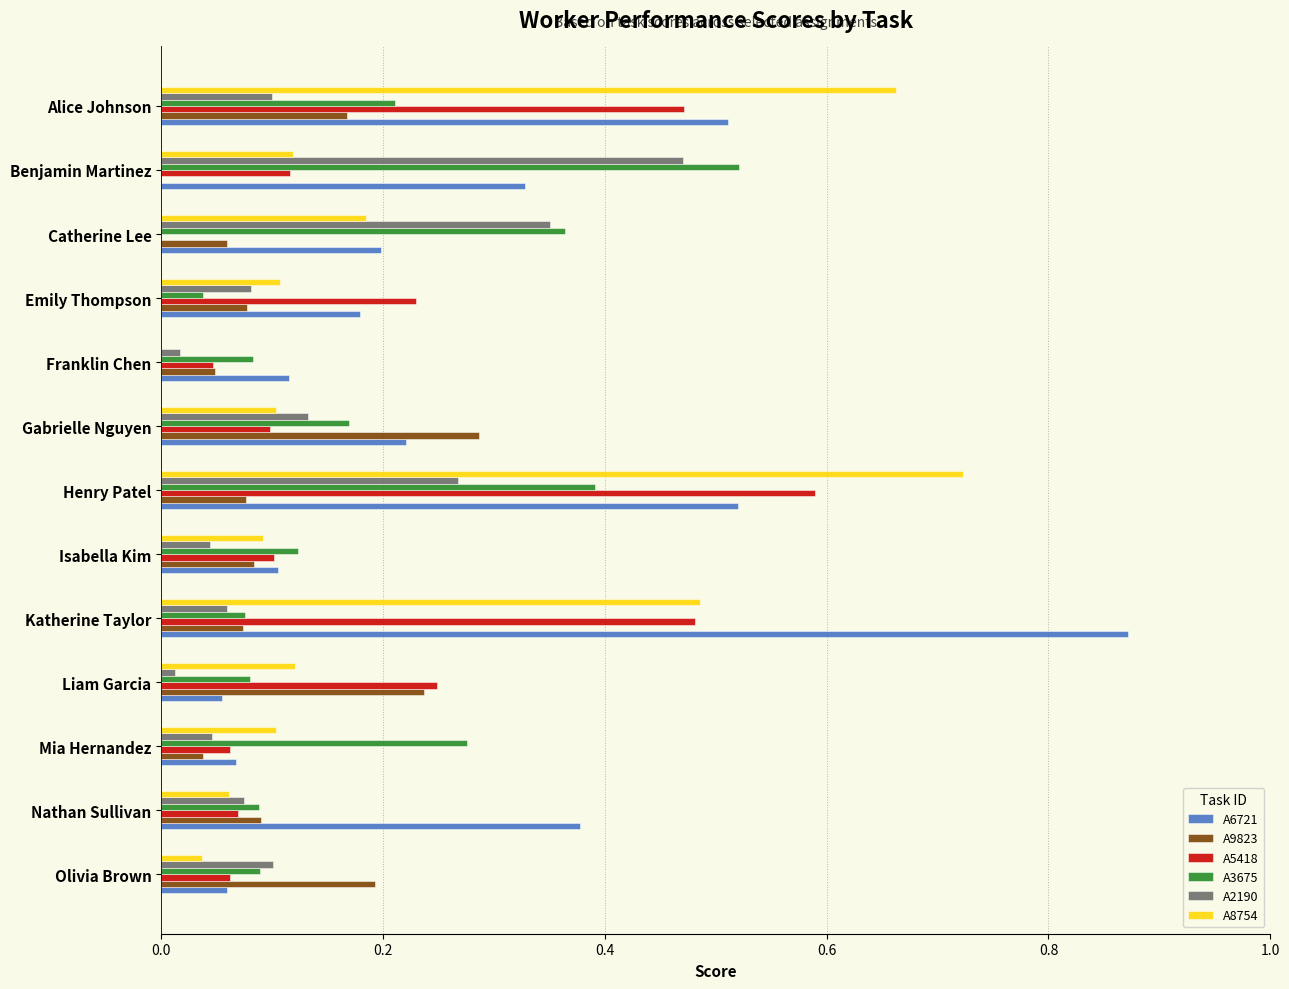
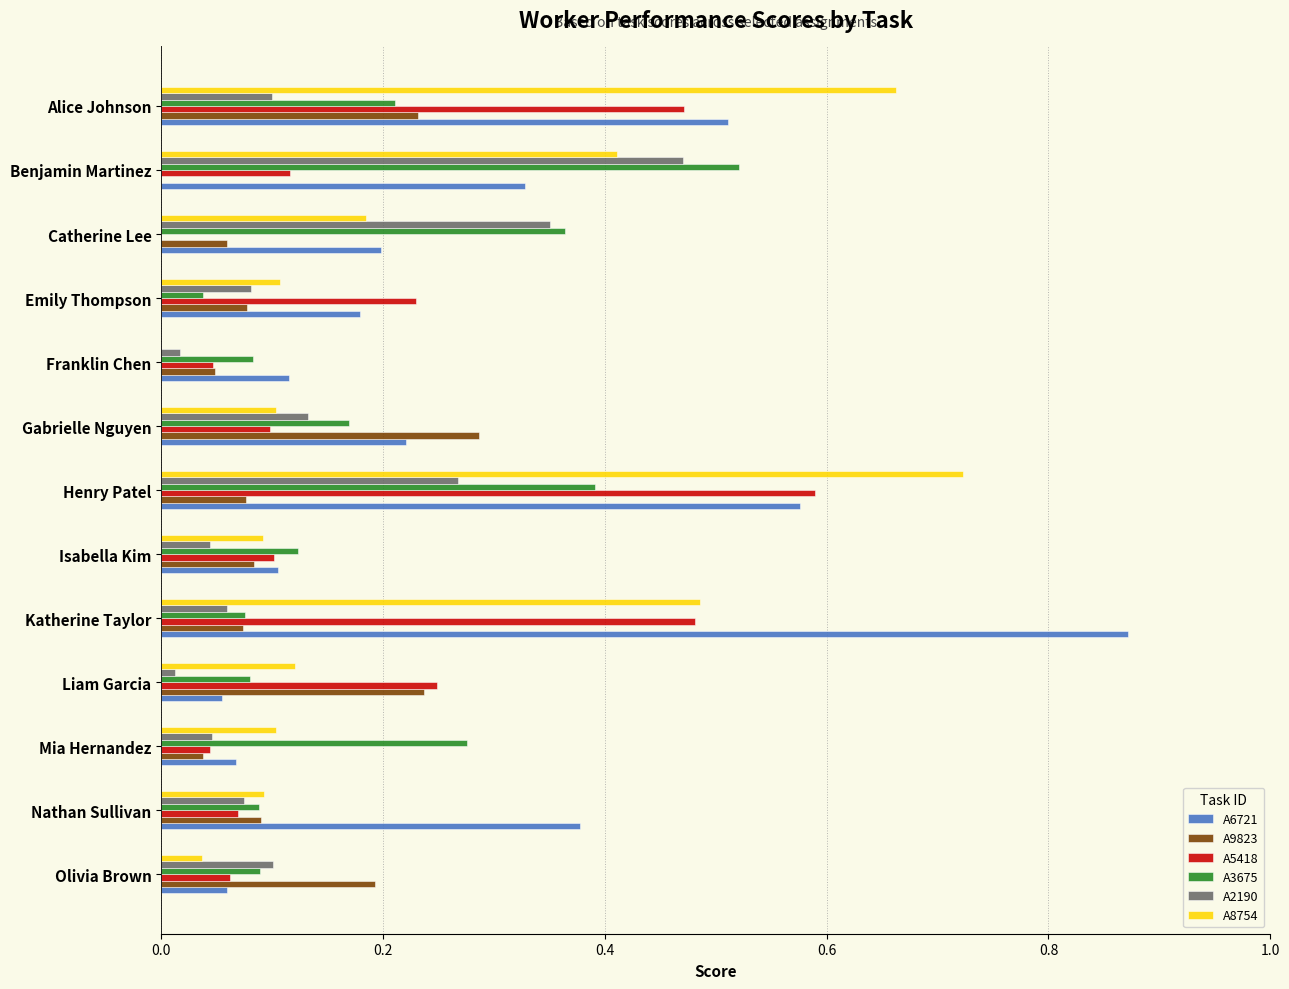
  {
    "A6721": {
      "Alice Johnson": 0.511,
      "Benjamin Martinez": 0.328,
      "Catherine Lee": 0.198,
      "Emily Thompson": 0.179,
      "Franklin Chen": 0.115,
      "Gabrielle Nguyen": 0.221,
-     "Henry Patel": 0.520,
+     "Henry Patel": 0.576,
      "Isabella Kim": 0.105,
      "Katherine Taylor": 0.872,
      "Liam Garcia": 0.055,
      "Mia Hernandez": 0.068,
      "Nathan Sullivan": 0.377,
      "Olivia Brown": 0.059
    },
    "A9823": {
-     "Alice Johnson": 0.167,
+     "Alice Johnson": 0.231,
      "Benjamin Martinez": 0.000,
      "Catherine Lee": 0.060,
      "Emily Thompson": 0.078,
      "Franklin Chen": 0.049,
      "Gabrielle Nguyen": 0.286,
      "Henry Patel": 0.077,
      "Isabella Kim": 0.084,
      "Katherine Taylor": 0.074,
      "Liam Garcia": 0.237,
      "Mia Hernandez": 0.038,
      "Nathan Sullivan": 0.090,
      "Olivia Brown": 0.193
    },
    "A5418": {
      "Alice Johnson": 0.472,
      "Benjamin Martinez": 0.116,
      "Catherine Lee": 0.000,
      "Emily Thompson": 0.230,
      "Franklin Chen": 0.047,
      "Gabrielle Nguyen": 0.098,
      "Henry Patel": 0.590,
      "Isabella Kim": 0.101,
      "Katherine Taylor": 0.481,
      "Liam Garcia": 0.248,
-     "Mia Hernandez": 0.062,
+     "Mia Hernandez": 0.044,
      "Nathan Sullivan": 0.069,
      "Olivia Brown": 0.062
    },
    "A3675": {
      "Alice Johnson": 0.211,
      "Benjamin Martinez": 0.521,
      "Catherine Lee": 0.364,
      "Emily Thompson": 0.037,
      "Franklin Chen": 0.083,
      "Gabrielle Nguyen": 0.169,
      "Henry Patel": 0.391,
      "Isabella Kim": 0.123,
      "Katherine Taylor": 0.076,
      "Liam Garcia": 0.080,
      "Mia Hernandez": 0.276,
      "Nathan Sullivan": 0.088,
      "Olivia Brown": 0.089
    },
    "A2190": {
      "Alice Johnson": 0.100,
      "Benjamin Martinez": 0.470,
      "Catherine Lee": 0.350,
      "Emily Thompson": 0.081,
      "Franklin Chen": 0.017,
      "Gabrielle Nguyen": 0.132,
      "Henry Patel": 0.268,
      "Isabella Kim": 0.044,
      "Katherine Taylor": 0.059,
      "Liam Garcia": 0.013,
      "Mia Hernandez": 0.046,
      "Nathan Sullivan": 0.075,
      "Olivia Brown": 0.101
    },
    "A8754": {
      "Alice Johnson": 0.662,
-     "Benjamin Martinez": 0.119,
+     "Benjamin Martinez": 0.411,
      "Catherine Lee": 0.185,
      "Emily Thompson": 0.107,
      "Franklin Chen": 0.000,
      "Gabrielle Nguyen": 0.104,
      "Henry Patel": 0.723,
      "Isabella Kim": 0.092,
      "Katherine Taylor": 0.486,
      "Liam Garcia": 0.121,
      "Mia Hernandez": 0.104,
-     "Nathan Sullivan": 0.061,
+     "Nathan Sullivan": 0.093,
      "Olivia Brown": 0.037
    }
  }
